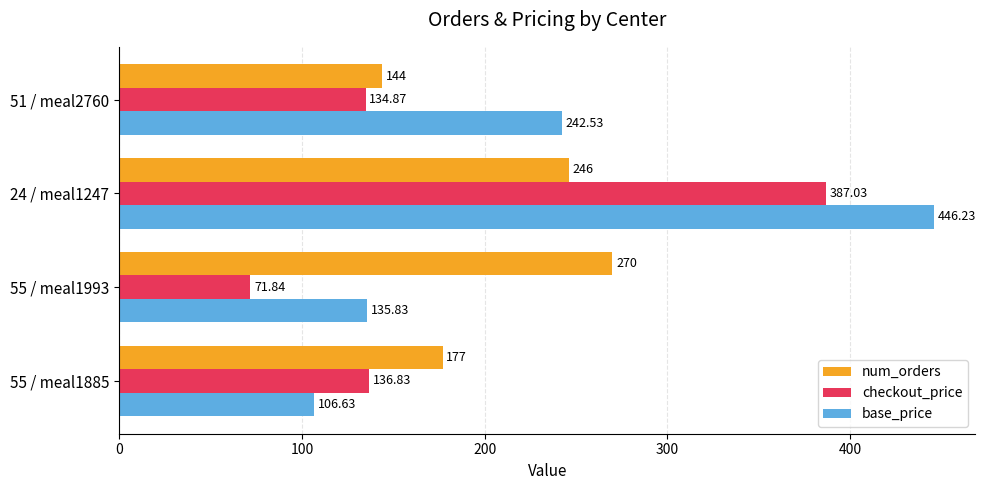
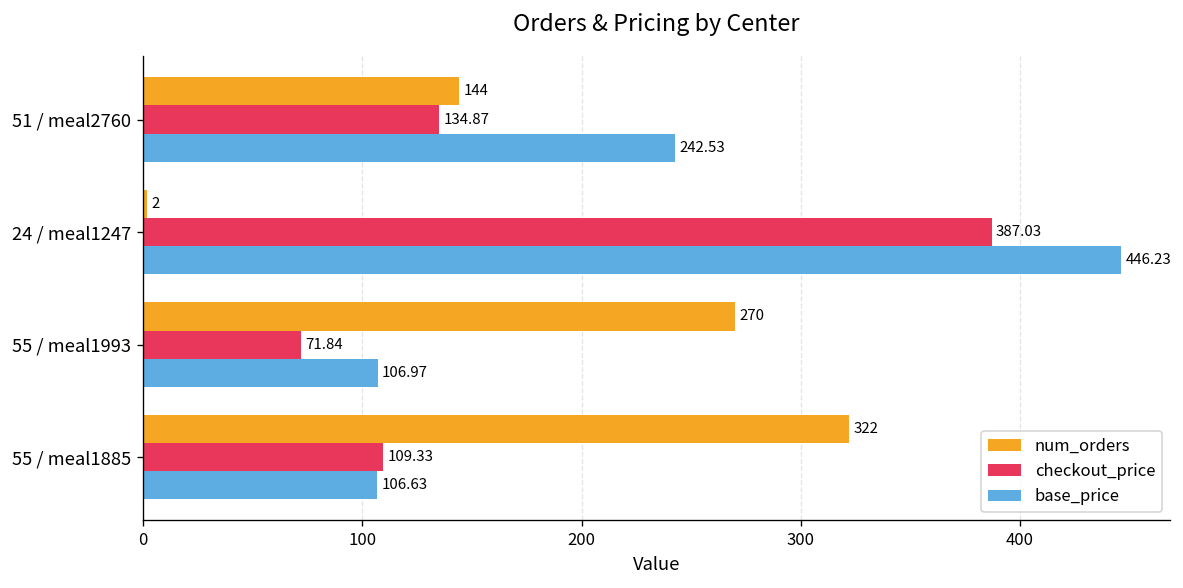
  {
    "num_orders": {
      "51 / meal2760": 144,
-     "24 / meal1247": 246,
+     "24 / meal1247": 2,
      "55 / meal1993": 270,
-     "55 / meal1885": 177
+     "55 / meal1885": 322
    },
    "checkout_price": {
      "51 / meal2760": 134.87,
      "24 / meal1247": 387.03,
      "55 / meal1993": 71.84,
-     "55 / meal1885": 136.83
+     "55 / meal1885": 109.33
    },
    "base_price": {
      "51 / meal2760": 242.53,
      "24 / meal1247": 446.23,
-     "55 / meal1993": 135.83,
+     "55 / meal1993": 106.97,
      "55 / meal1885": 106.63
    }
  }
